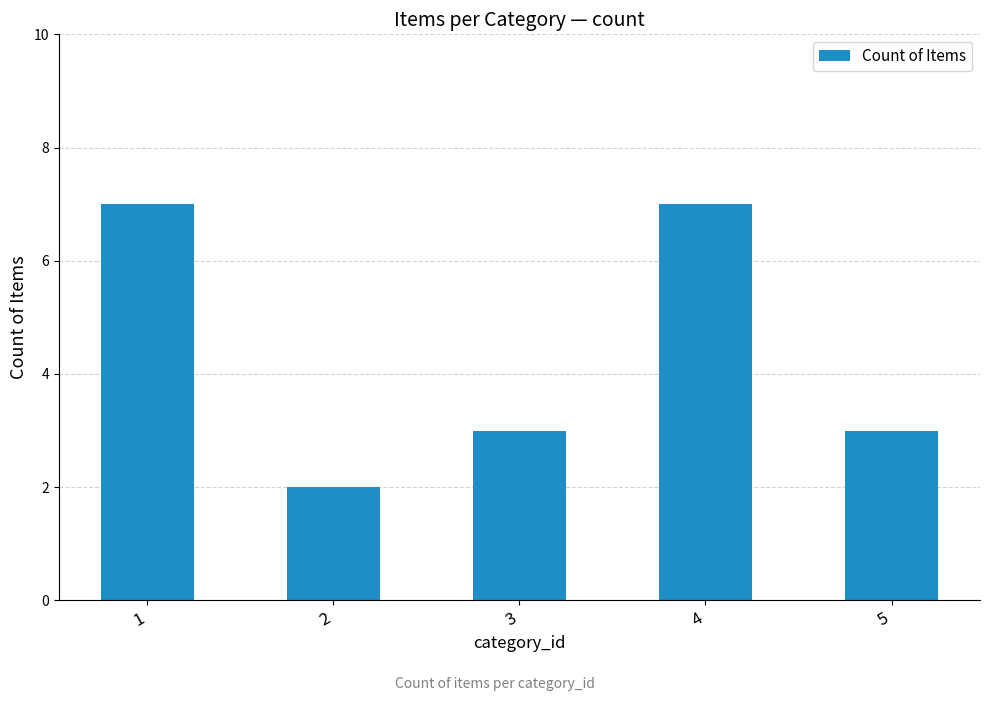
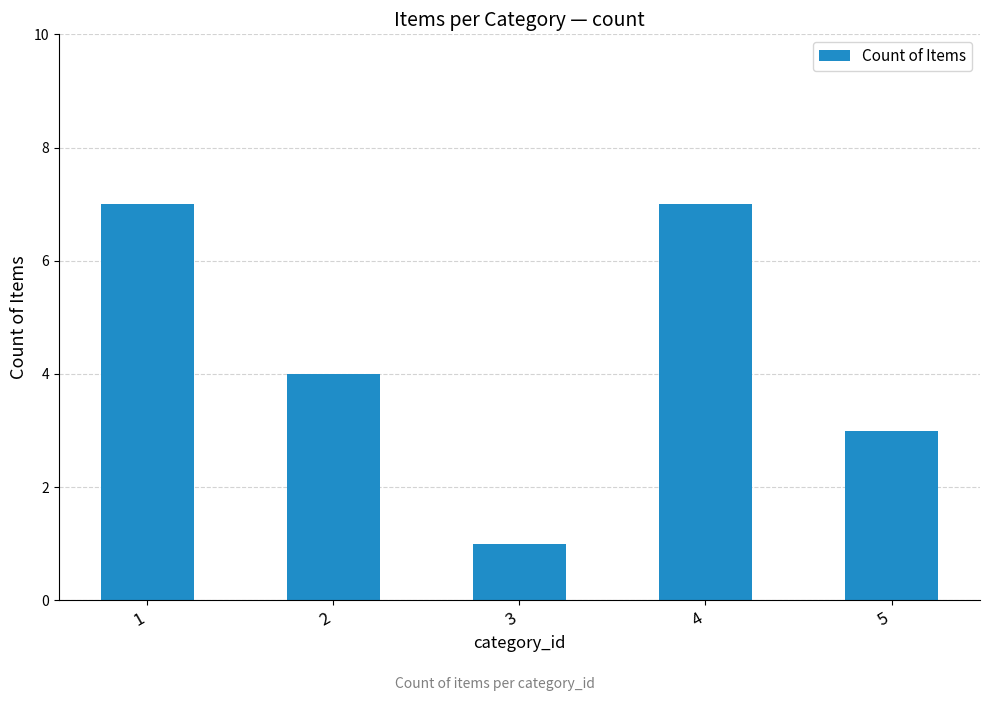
  {
    "1": 7,
-   "2": 2,
-   "3": 3,
+   "2": 4,
+   "3": 1,
    "4": 7,
    "5": 3
  }
